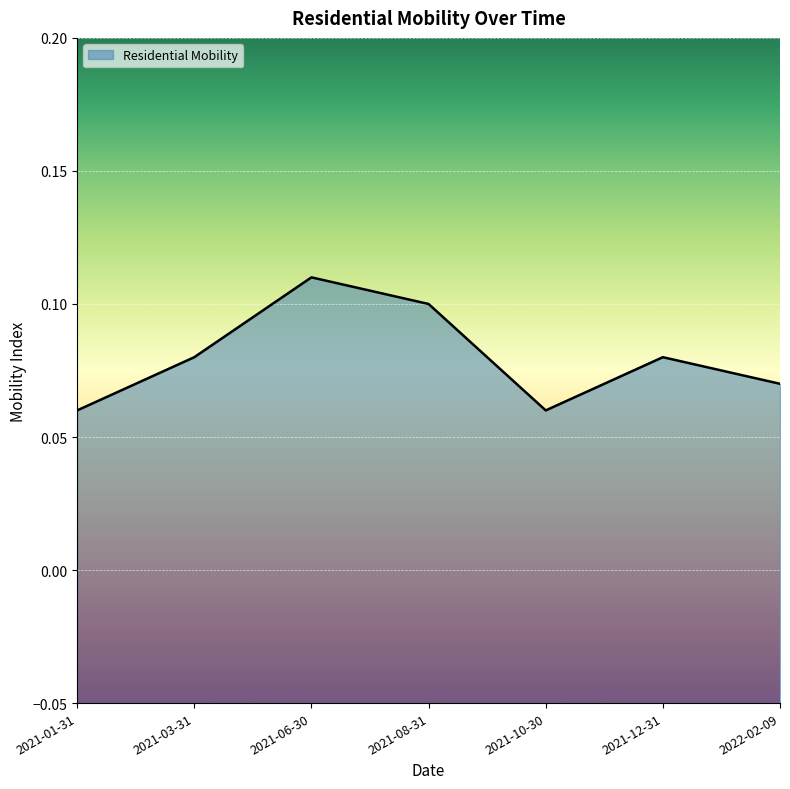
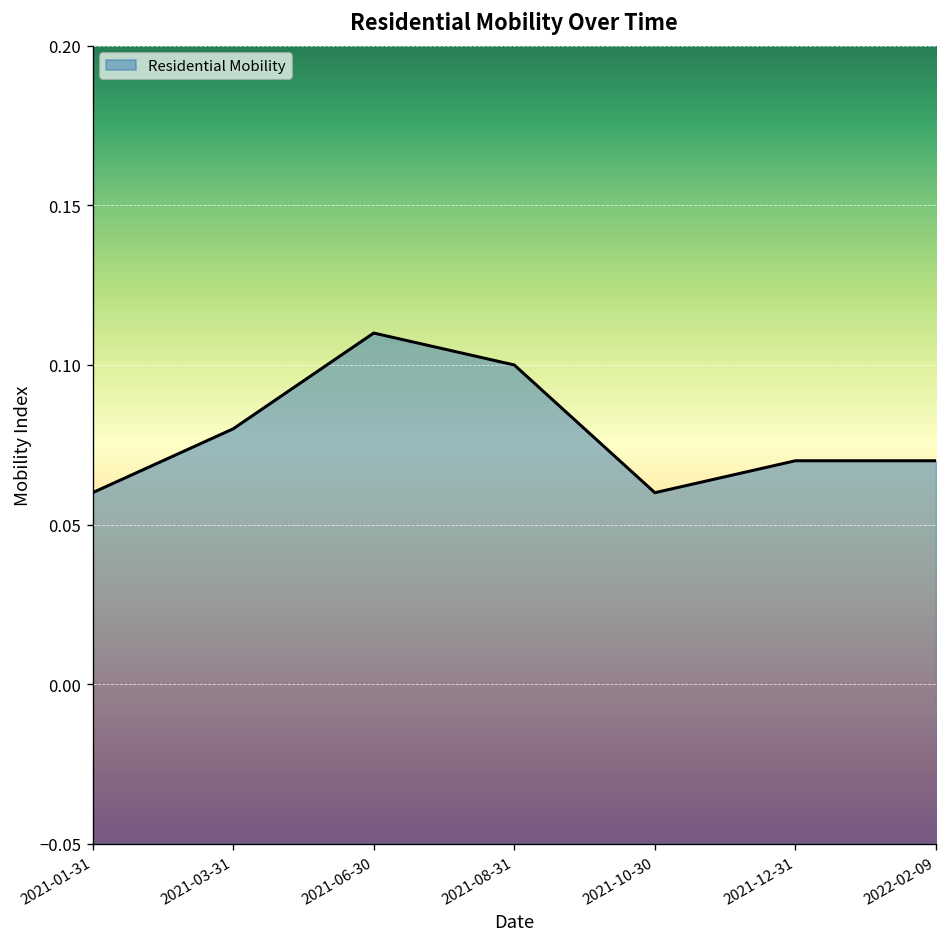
  {
    "2021-01-31": 0.06,
    "2021-03-31": 0.08,
    "2021-06-30": 0.11,
    "2021-08-31": 0.10,
    "2021-10-30": 0.06,
-   "2021-12-31": 0.08,
+   "2021-12-31": 0.07,
    "2022-02-09": 0.07
  }
